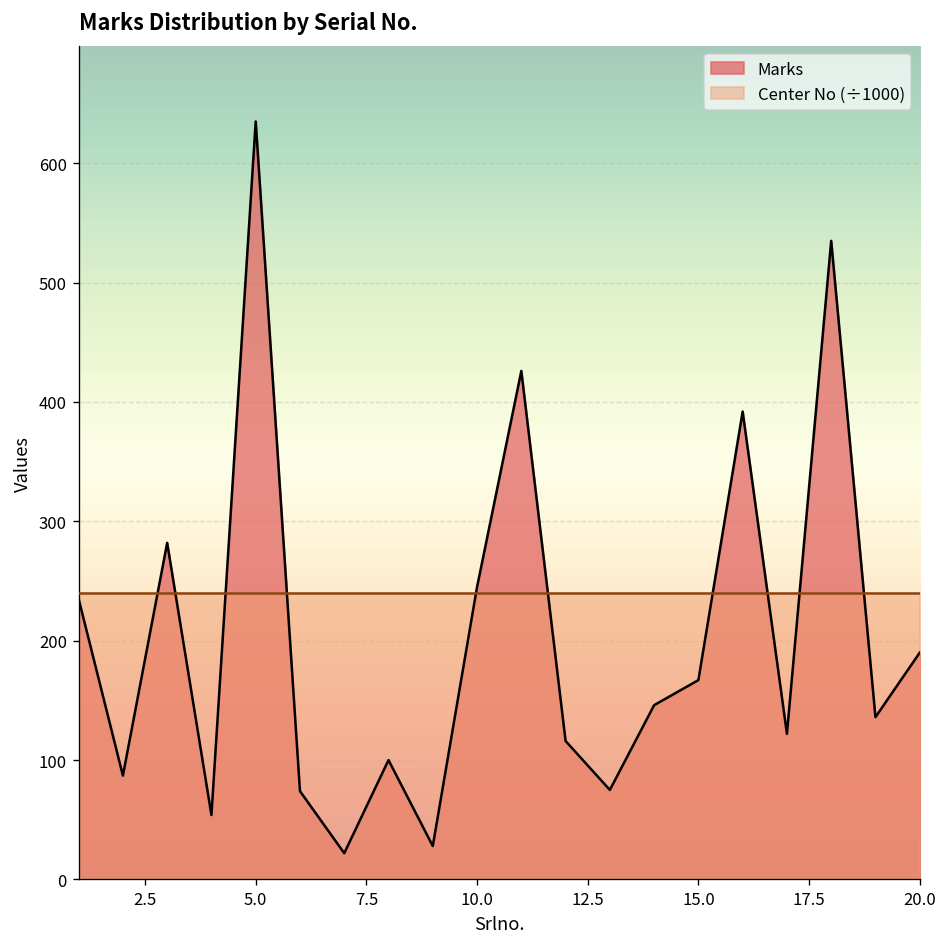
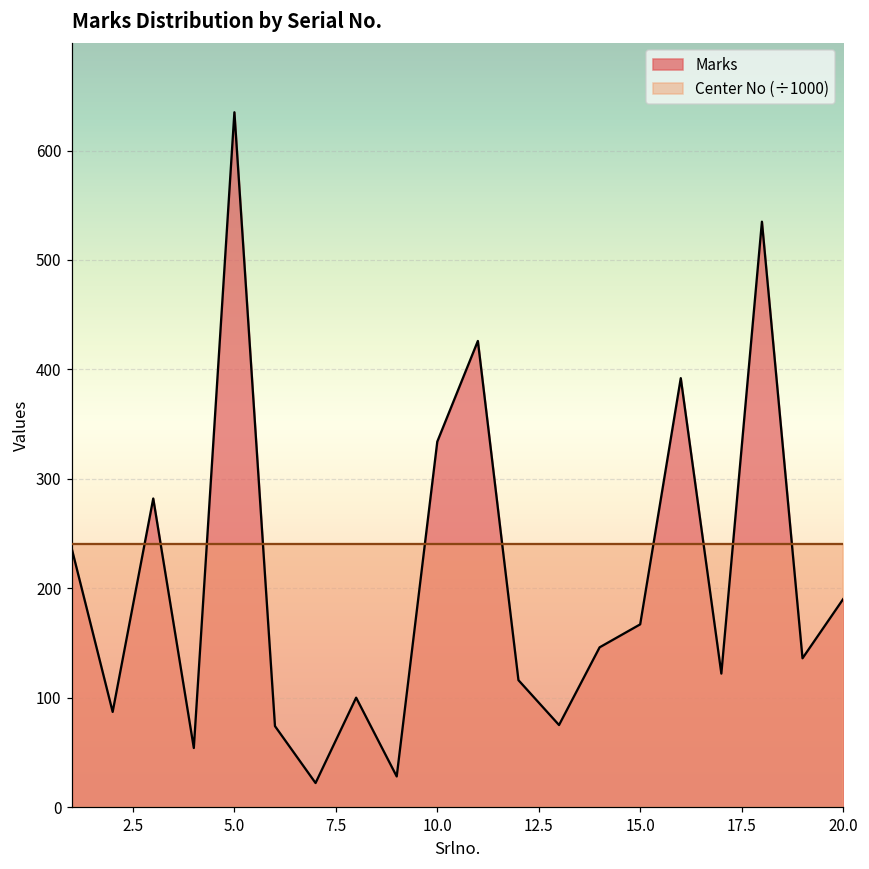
  {
    "Marks": {
      "5.0": 640,
-     "10.0": 250,
+     "10.0": 330,
      "15.0": 170,
      "20.0": 190
    },
    "Center No (÷1000)": {
      "5.0": 240,
      "10.0": 240,
      "15.0": 240,
      "20.0": 240
    }
  }
